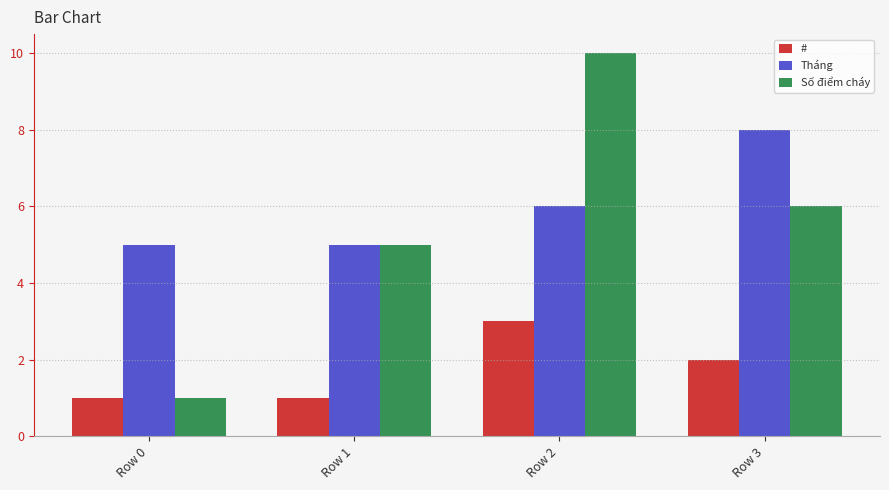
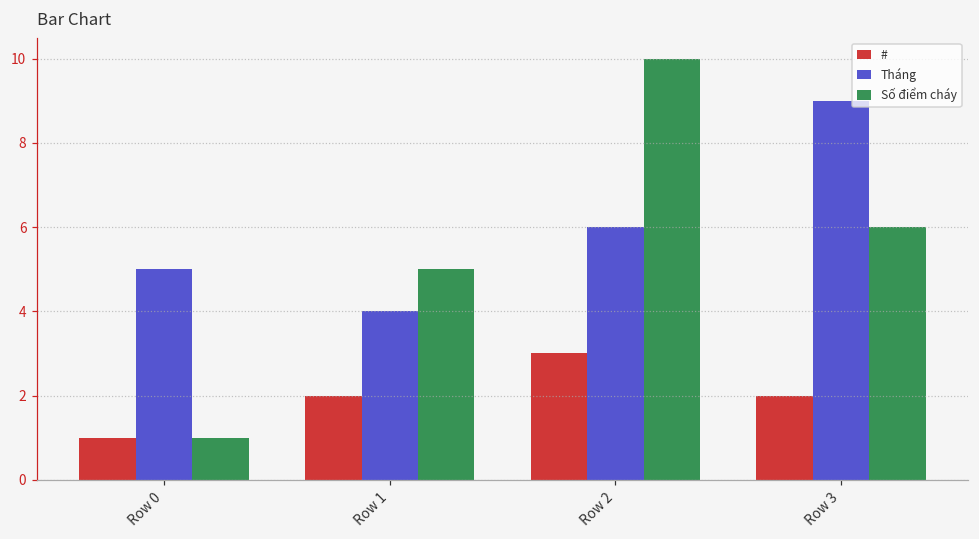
  {
    "#": {
      "Row 0": 1,
-     "Row 1": 1,
+     "Row 1": 2,
      "Row 2": 3,
      "Row 3": 2
    },
    "Tháng": {
      "Row 0": 5,
-     "Row 1": 5,
+     "Row 1": 4,
      "Row 2": 6,
-     "Row 3": 8
+     "Row 3": 9
    },
    "Số điểm cháy": {
      "Row 0": 1,
      "Row 1": 5,
      "Row 2": 10,
      "Row 3": 6
    }
  }
